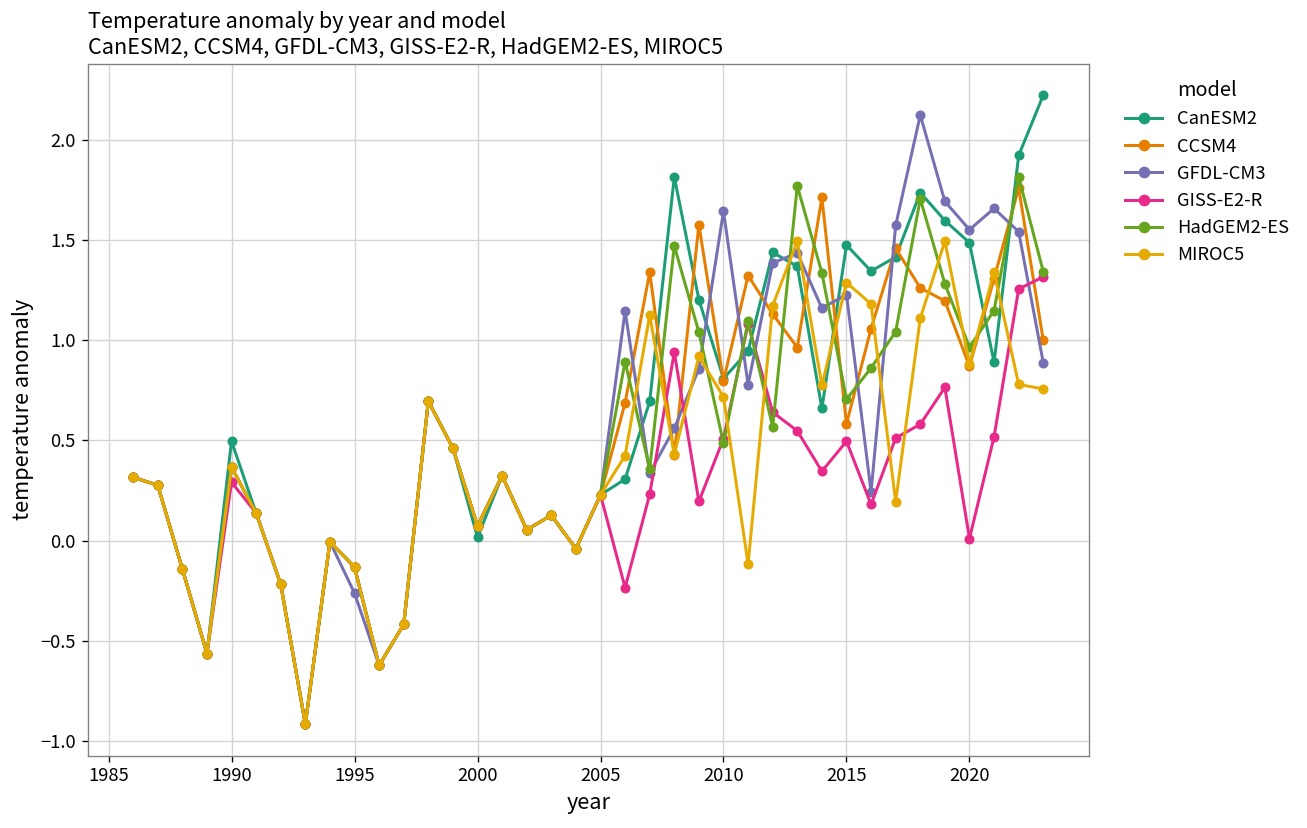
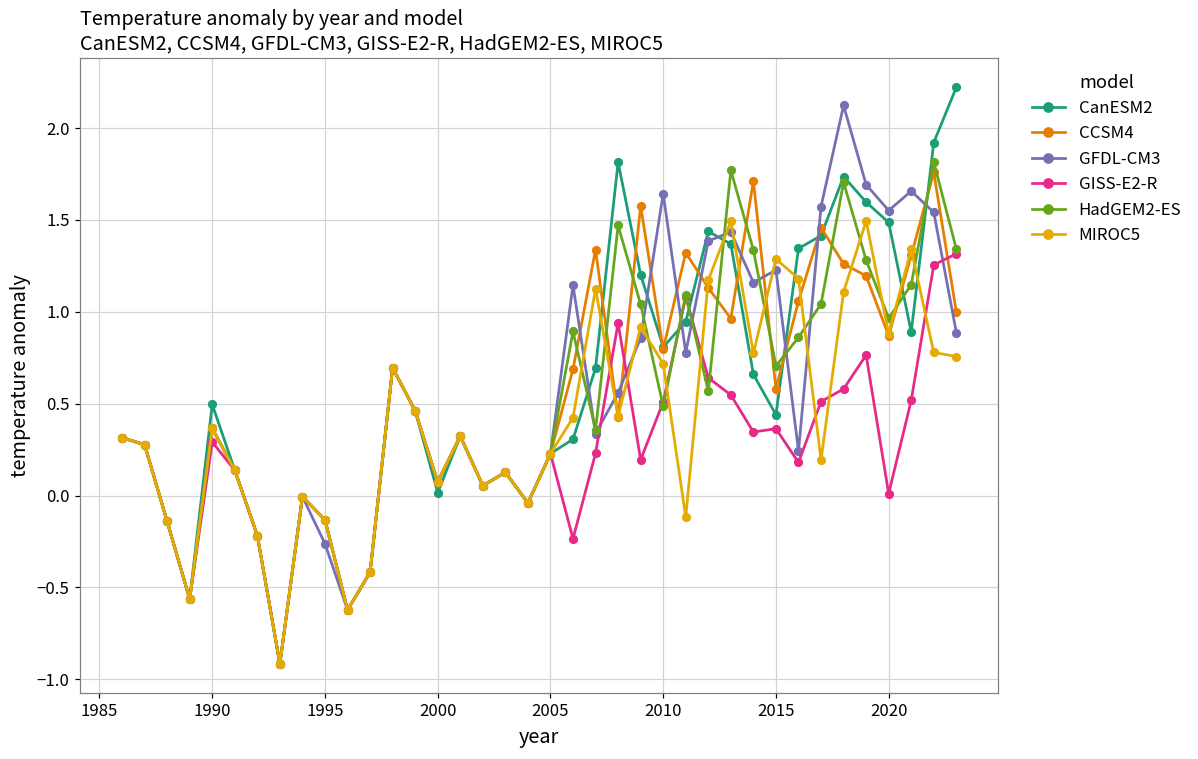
  {
    "CanESM2": {
      "1990": 0.50,
      "2000": 0.02,
-     "2015": 1.47,
+     "2015": 0.44,
      "2020": 1.49
    },
    "GFDL-CM3": {
      "1995": -0.26,
      "2010": 1.64,
      "2015": 1.23,
      "2020": 1.55
    },
    "GISS-E2-R": {
      "1990": 0.29,
      "2010": 0.51,
-     "2015": 0.50,
+     "2015": 0.36,
      "2020": 0.01
    },
    "HadGEM2-ES": {
      "2010": 0.49,
      "2015": 0.71,
      "2020": 0.97
    }
  }
